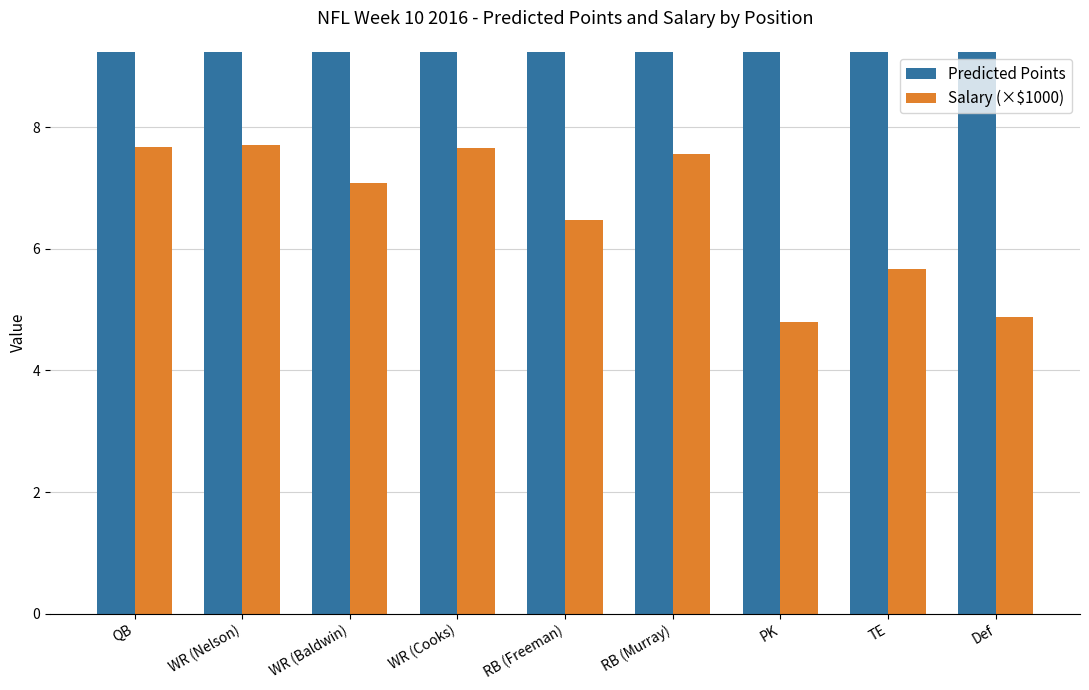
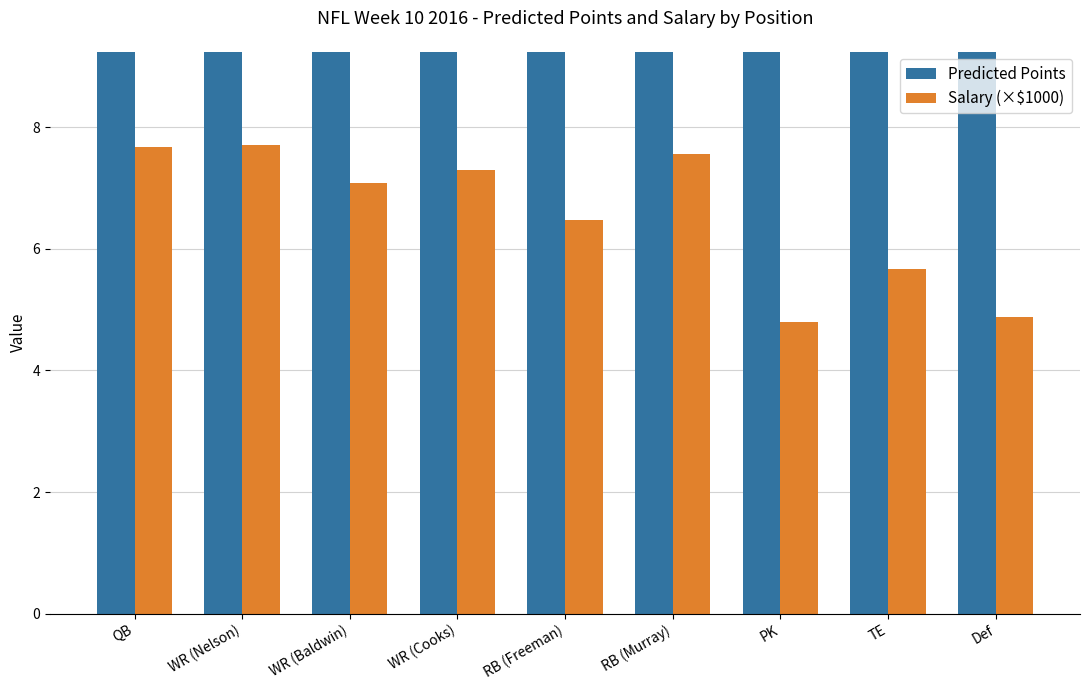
  {
    "Salary (×$1000)": {
      "QB": 7.7,
      "WR (Nelson)": 7.7,
      "WR (Baldwin)": 7.1,
-     "WR (Cooks)": 7.6,
+     "WR (Cooks)": 7.3,
      "RB (Freeman)": 6.5,
      "RB (Murray)": 7.6,
      "PK": 4.8,
      "TE": 5.7,
      "Def": 4.9
    }
  }
